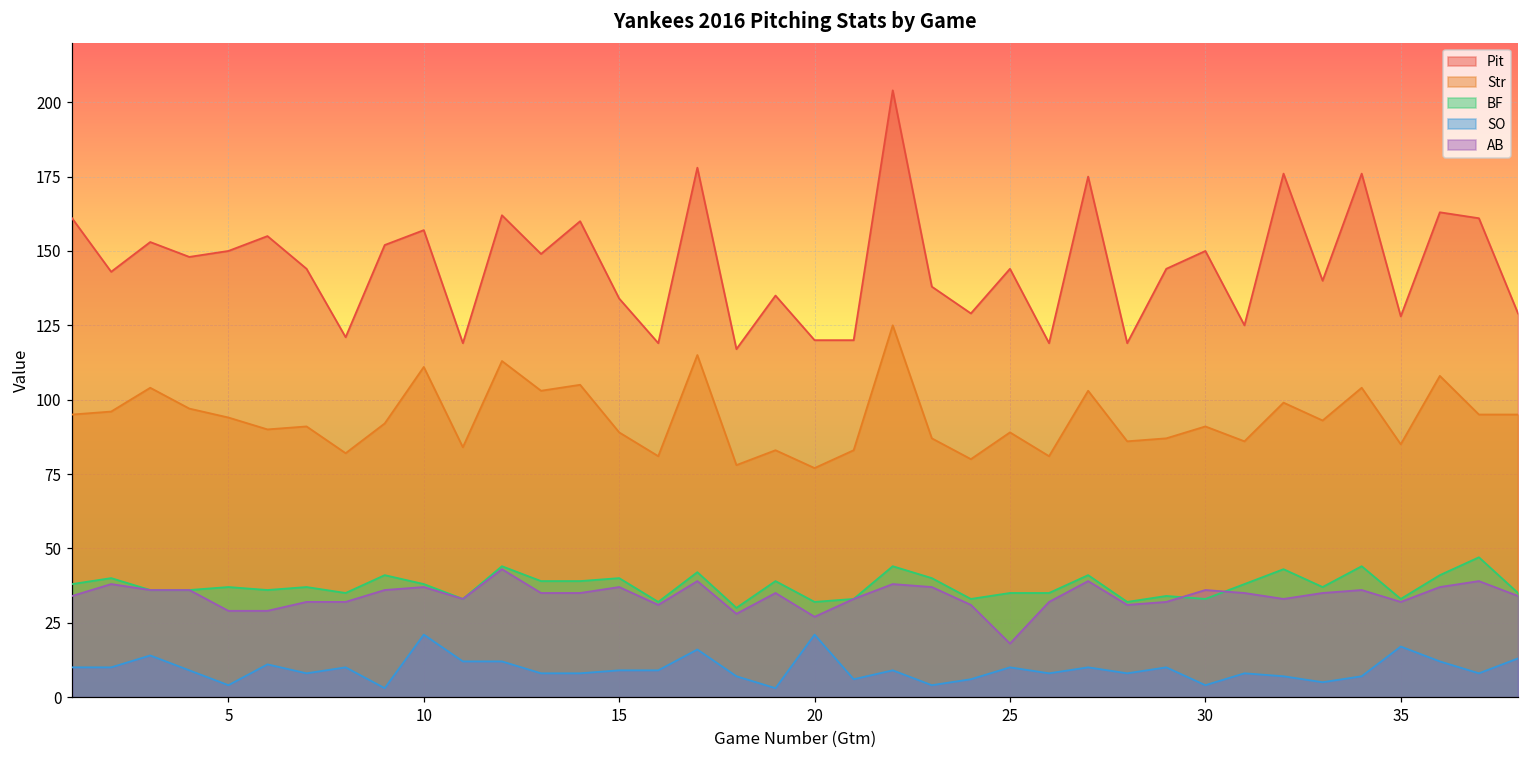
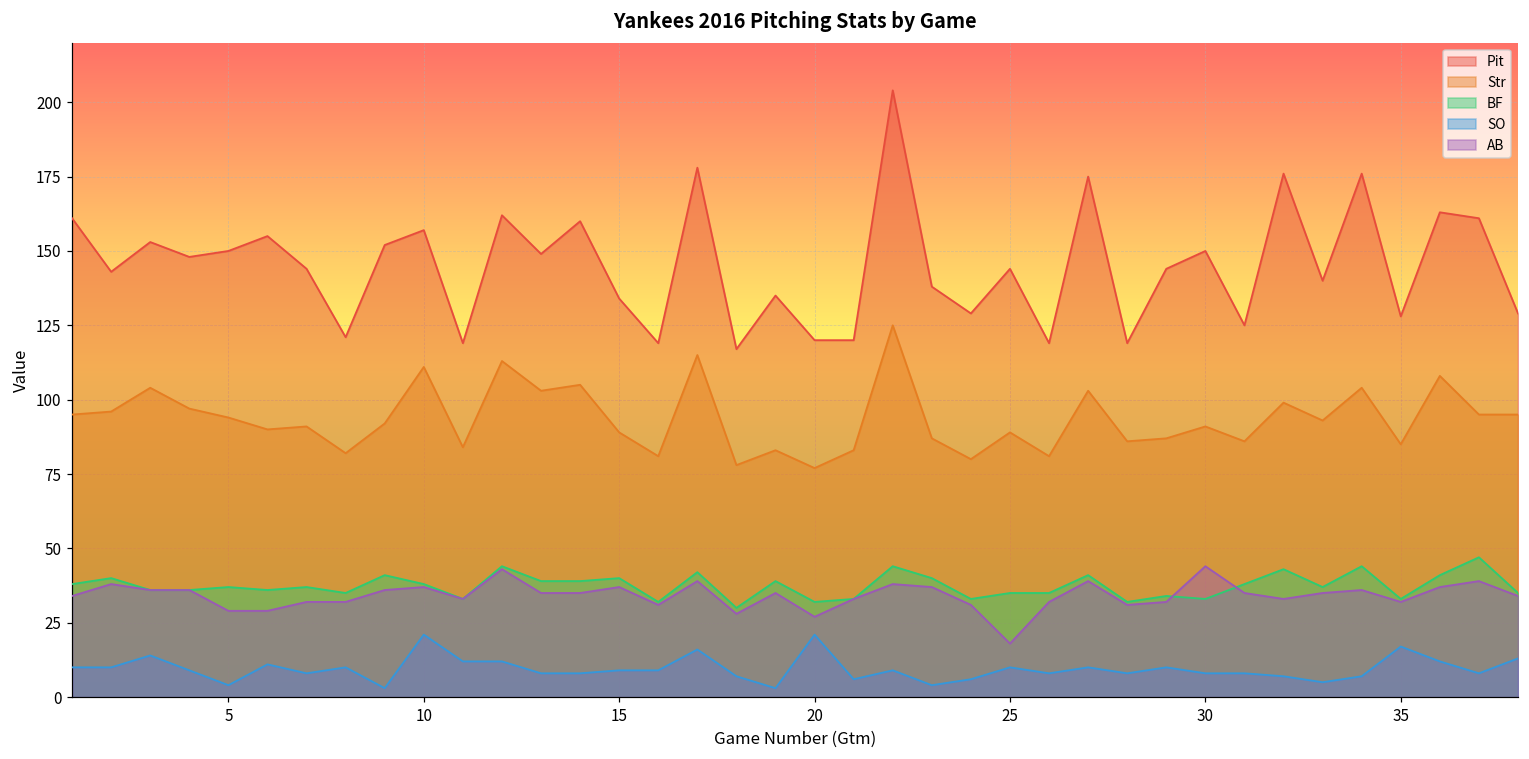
  {
    "BF": {
      "5": 37,
      "10": 38,
      "15": 40,
      "20": 32,
      "25": 35,
      "30": 33,
      "35": 33
    },
    "SO": {
      "5": 4,
      "10": 21,
      "15": 9,
      "20": 21,
      "25": 10,
-     "30": 4,
+     "30": 8,
      "35": 17
    },
    "AB": {
      "5": 29,
      "10": 37,
      "15": 37,
      "20": 27,
      "25": 18,
-     "30": 36,
+     "30": 44,
      "35": 32
    }
  }
